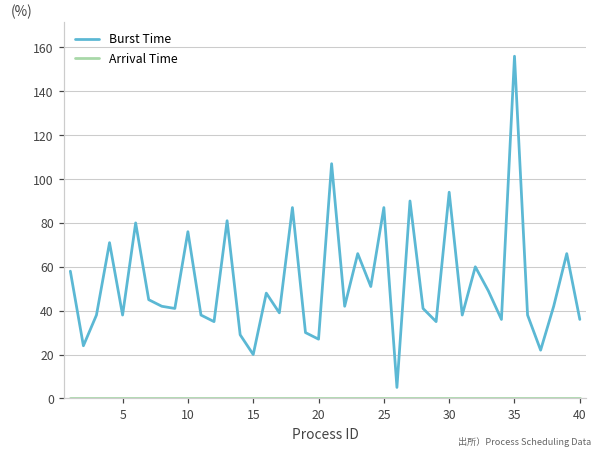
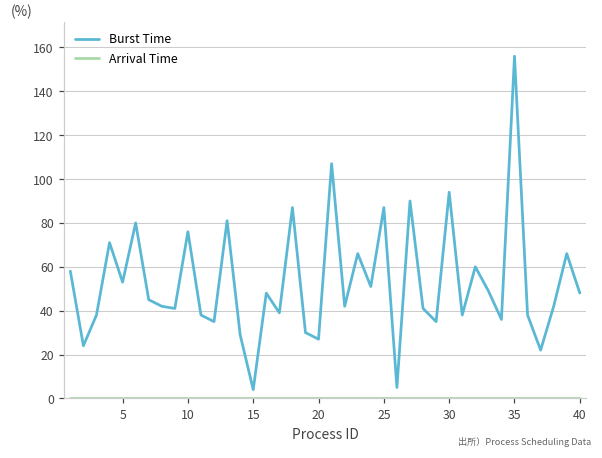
  {
    "Burst Time": {
-     "5": 38,
+     "5": 53,
      "10": 76,
-     "15": 20,
+     "15": 4,
      "20": 27,
      "25": 87,
      "30": 94,
      "35": 156,
-     "40": 36
+     "40": 48
    },
    "Arrival Time": {
      "5": 0,
      "10": 0,
      "15": 0,
      "20": 0,
      "25": 0,
      "30": 0,
      "35": 0,
      "40": 0
    }
  }
